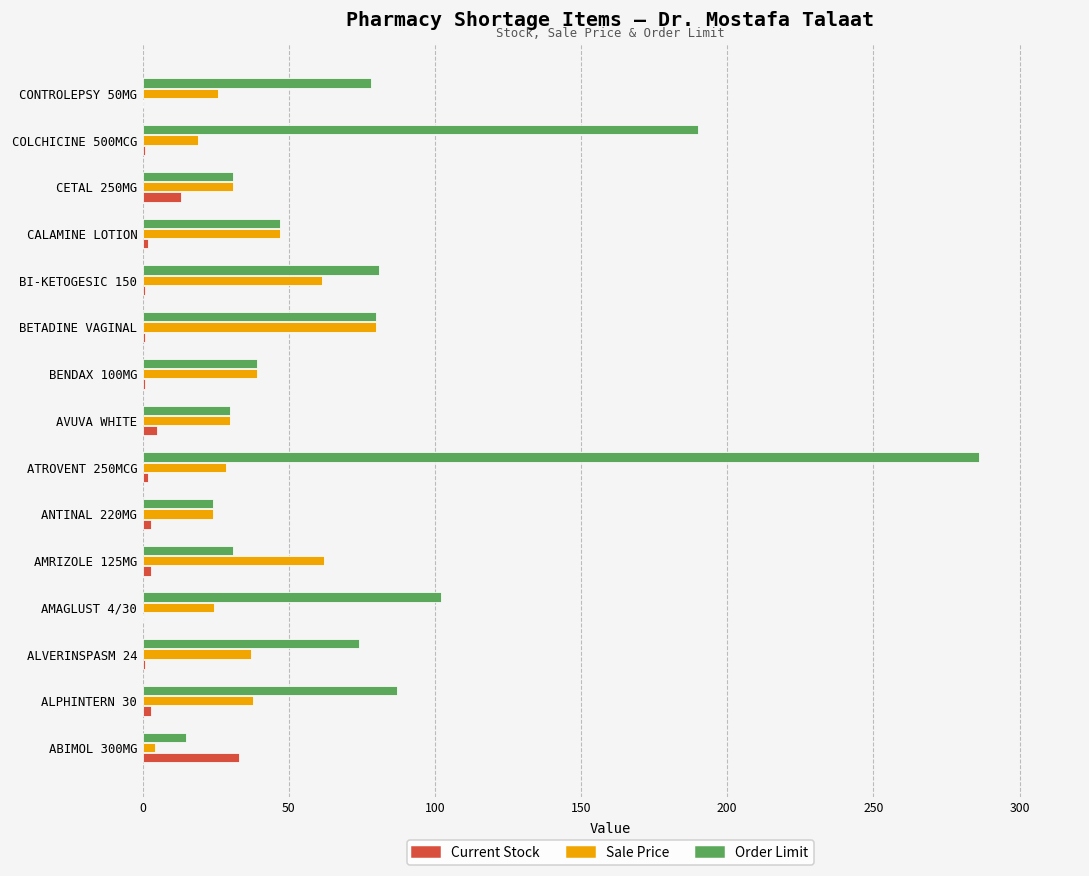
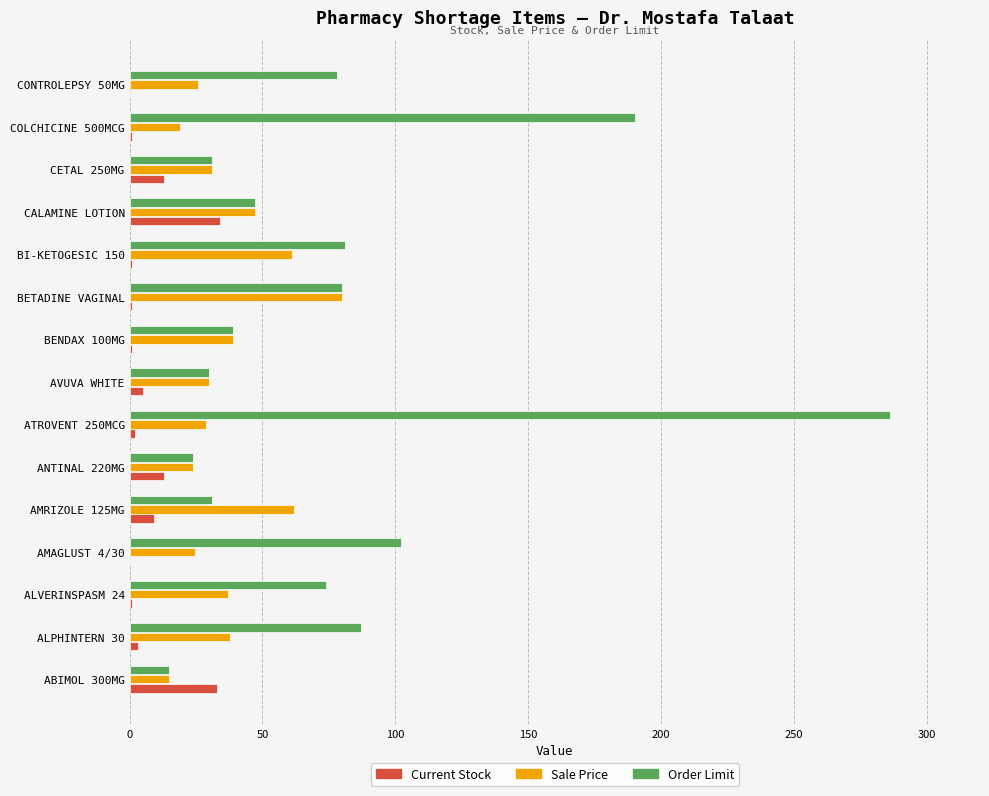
  {
    "Current Stock": {
      "CONTROLEPSY 50MG": 0,
      "COLCHICINE 500MCG": 1,
      "CETAL 250MG": 13,
-     "CALAMINE LOTION": 2,
+     "CALAMINE LOTION": 34,
      "BI-KETOGESIC 150": 1,
      "BETADINE VAGINAL": 1,
      "BENDAX 100MG": 1,
      "AVUVA WHITE": 5,
      "ATROVENT 250MCG": 2,
-     "ANTINAL 220MG": 3,
-     "AMRIZOLE 125MG": 3,
+     "ANTINAL 220MG": 13,
+     "AMRIZOLE 125MG": 9,
      "AMAGLUST 4/30": 0,
      "ALVERINSPASM 24": 1,
      "ALPHINTERN 30": 3,
      "ABIMOL 300MG": 33
    },
    "Sale Price": {
      "CONTROLEPSY 50MG": 26,
      "COLCHICINE 500MCG": 19,
      "CETAL 250MG": 31,
      "CALAMINE LOTION": 47,
      "BI-KETOGESIC 150": 61,
      "BETADINE VAGINAL": 80,
      "BENDAX 100MG": 39,
      "AVUVA WHITE": 30,
      "ATROVENT 250MCG": 29,
      "ANTINAL 220MG": 24,
      "AMRIZOLE 125MG": 62,
      "AMAGLUST 4/30": 25,
      "ALVERINSPASM 24": 37,
      "ALPHINTERN 30": 38,
-     "ABIMOL 300MG": 4
+     "ABIMOL 300MG": 15
    },
    "Order Limit": {
      "CONTROLEPSY 50MG": 78,
      "COLCHICINE 500MCG": 190,
      "CETAL 250MG": 31,
      "CALAMINE LOTION": 47,
      "BI-KETOGESIC 150": 81,
      "BETADINE VAGINAL": 80,
      "BENDAX 100MG": 39,
      "AVUVA WHITE": 30,
      "ATROVENT 250MCG": 286,
      "ANTINAL 220MG": 24,
      "AMRIZOLE 125MG": 31,
      "AMAGLUST 4/30": 102,
      "ALVERINSPASM 24": 74,
      "ALPHINTERN 30": 87,
      "ABIMOL 300MG": 15
    }
  }
